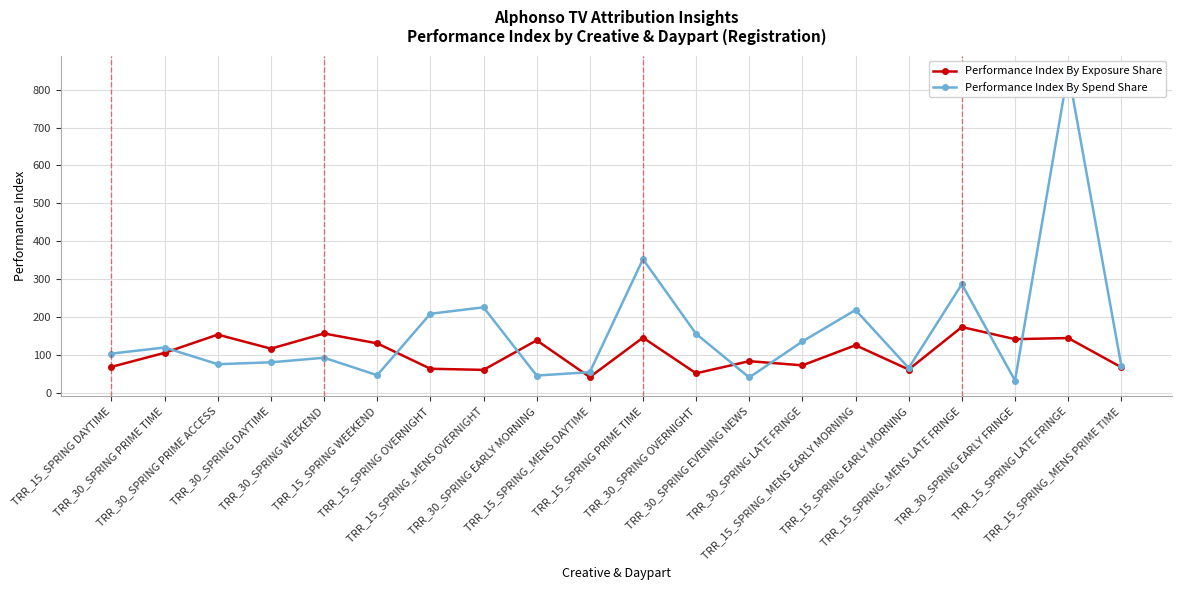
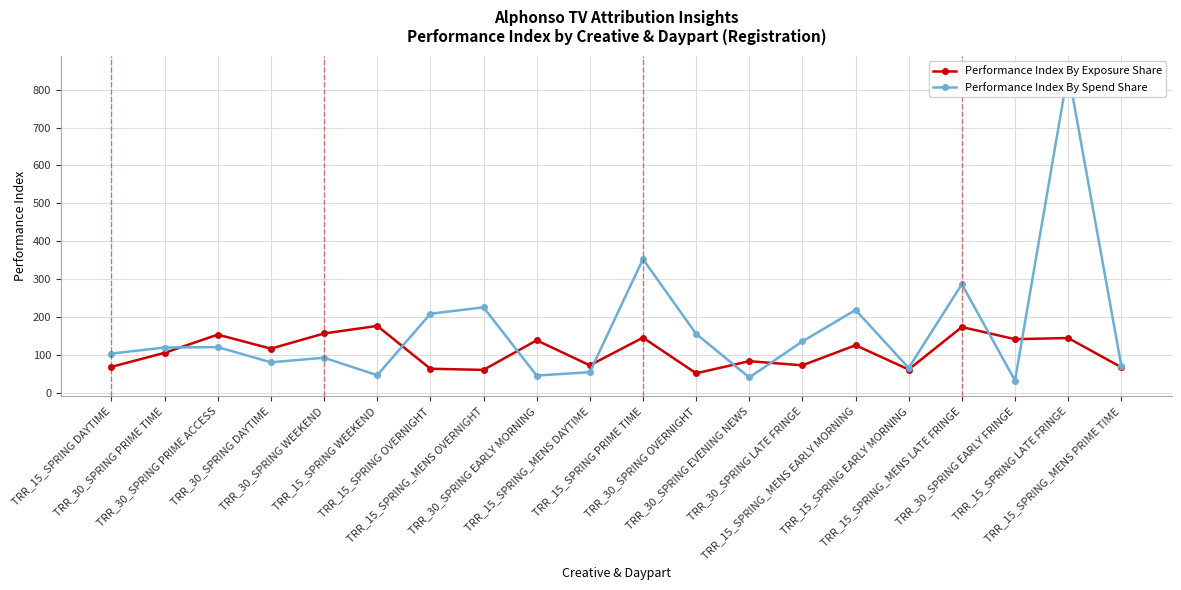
  {
    "Performance Index By Exposure Share": {
      "TRR_15_SPRING DAYTIME": 70,
      "TRR_30_SPRING PRIME TIME": 110,
      "TRR_30_SPRING PRIME ACCESS": 150,
      "TRR_30_SPRING DAYTIME": 120,
      "TRR_30_SPRING WEEKEND": 160,
-     "TRR_15_SPRING WEEKEND": 130,
+     "TRR_15_SPRING WEEKEND": 180,
      "TRR_15_SPRING OVERNIGHT": 60,
      "TRR_15_SPRING_MENS OVERNIGHT": 60,
      "TRR_30_SPRING EARLY MORNING": 140,
-     "TRR_15_SPRING_MENS DAYTIME": 40,
+     "TRR_15_SPRING_MENS DAYTIME": 70,
      "TRR_15_SPRING PRIME TIME": 150,
      "TRR_30_SPRING OVERNIGHT": 50,
      "TRR_30_SPRING EVENING NEWS": 80,
      "TRR_30_SPRING LATE FRINGE": 70,
      "TRR_15_SPRING_MENS EARLY MORNING": 130,
      "TRR_15_SPRING_MENS LATE FRINGE": 170,
      "TRR_30_SPRING EARLY FRINGE": 140,
      "TRR_15_SPRING LATE FRINGE": 150
    },
    "Performance Index By Spend Share": {
      "TRR_15_SPRING DAYTIME": 100,
      "TRR_30_SPRING PRIME TIME": 120,
-     "TRR_30_SPRING PRIME ACCESS": 80,
+     "TRR_30_SPRING PRIME ACCESS": 120,
      "TRR_30_SPRING DAYTIME": 80,
      "TRR_30_SPRING WEEKEND": 90,
      "TRR_15_SPRING WEEKEND": 50,
      "TRR_15_SPRING OVERNIGHT": 210,
      "TRR_15_SPRING_MENS OVERNIGHT": 230,
      "TRR_30_SPRING EARLY MORNING": 50,
      "TRR_15_SPRING_MENS DAYTIME": 60,
      "TRR_15_SPRING PRIME TIME": 350,
      "TRR_30_SPRING OVERNIGHT": 160,
      "TRR_30_SPRING EVENING NEWS": 40,
      "TRR_30_SPRING LATE FRINGE": 140,
      "TRR_15_SPRING_MENS EARLY MORNING": 220,
      "TRR_15_SPRING_MENS LATE FRINGE": 290,
      "TRR_30_SPRING EARLY FRINGE": 30
    }
  }
